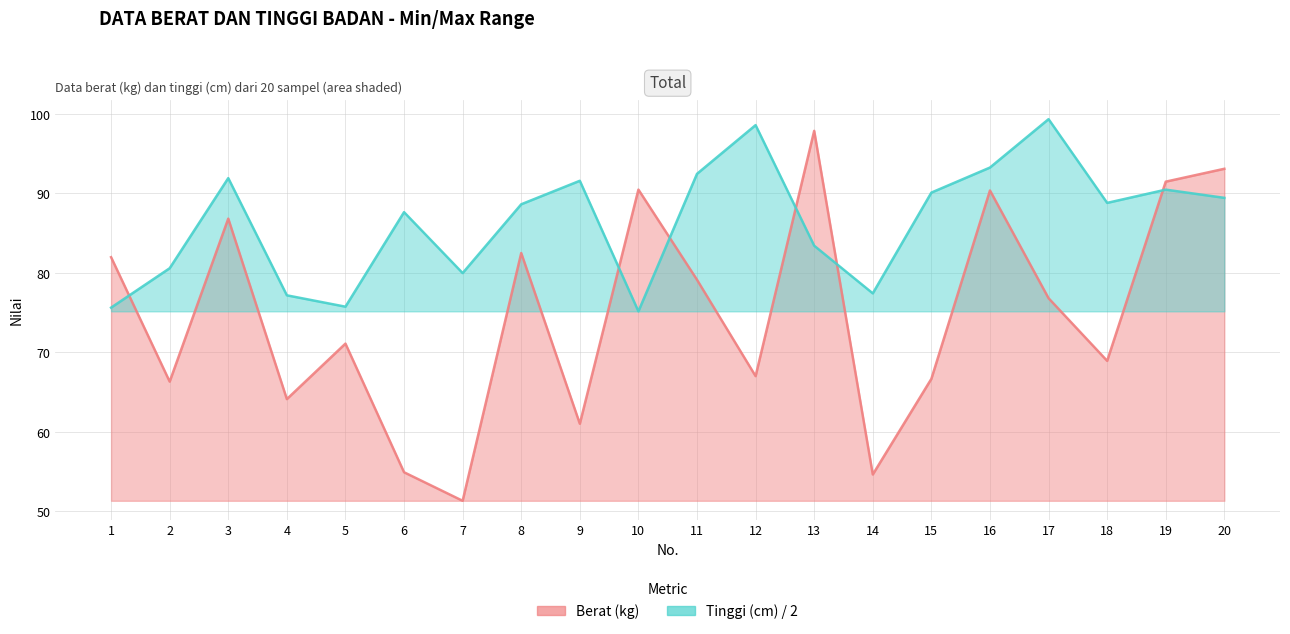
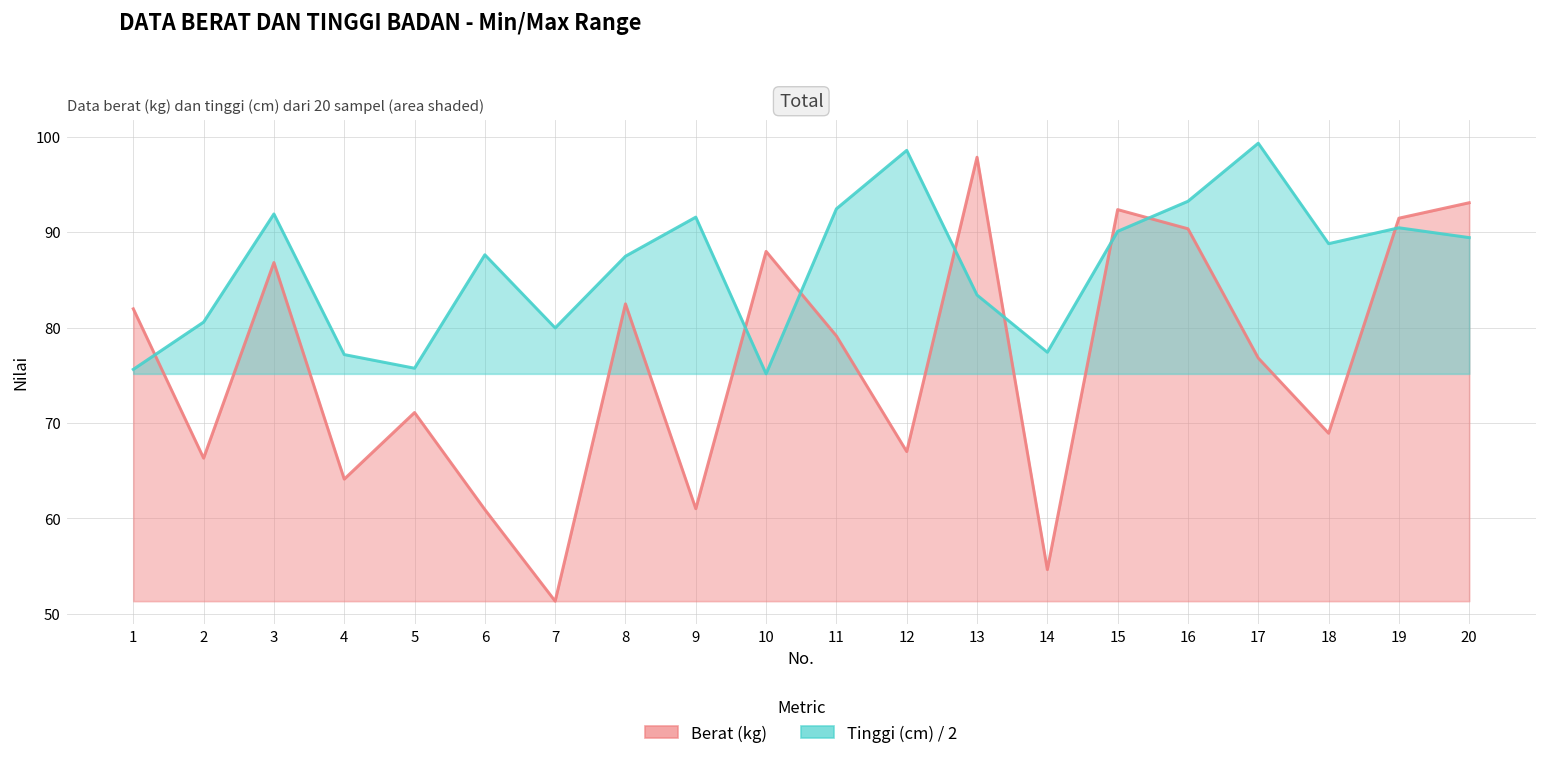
  {
    "Berat (kg)": {
      "1": 82,
      "2": 66,
      "3": 87,
      "4": 64,
      "5": 71,
-     "6": 55,
+     "6": 61,
      "7": 51,
      "8": 82,
      "9": 61,
-     "10": 90,
+     "10": 88,
      "11": 79,
      "12": 67,
      "13": 98,
      "14": 55,
-     "15": 67,
+     "15": 92,
      "16": 90,
      "17": 77,
      "18": 69,
      "19": 91,
      "20": 93
    },
    "Tinggi (cm) / 2": {
      "1": 76,
      "2": 81,
      "3": 92,
      "4": 77,
      "5": 76,
      "6": 88,
      "7": 80,
-     "8": 89,
+     "8": 87,
      "9": 92,
      "10": 75,
      "11": 92,
      "12": 99,
      "13": 83,
      "14": 77,
      "15": 90,
      "16": 93,
      "17": 99,
      "18": 89,
      "19": 90,
      "20": 89
    }
  }
